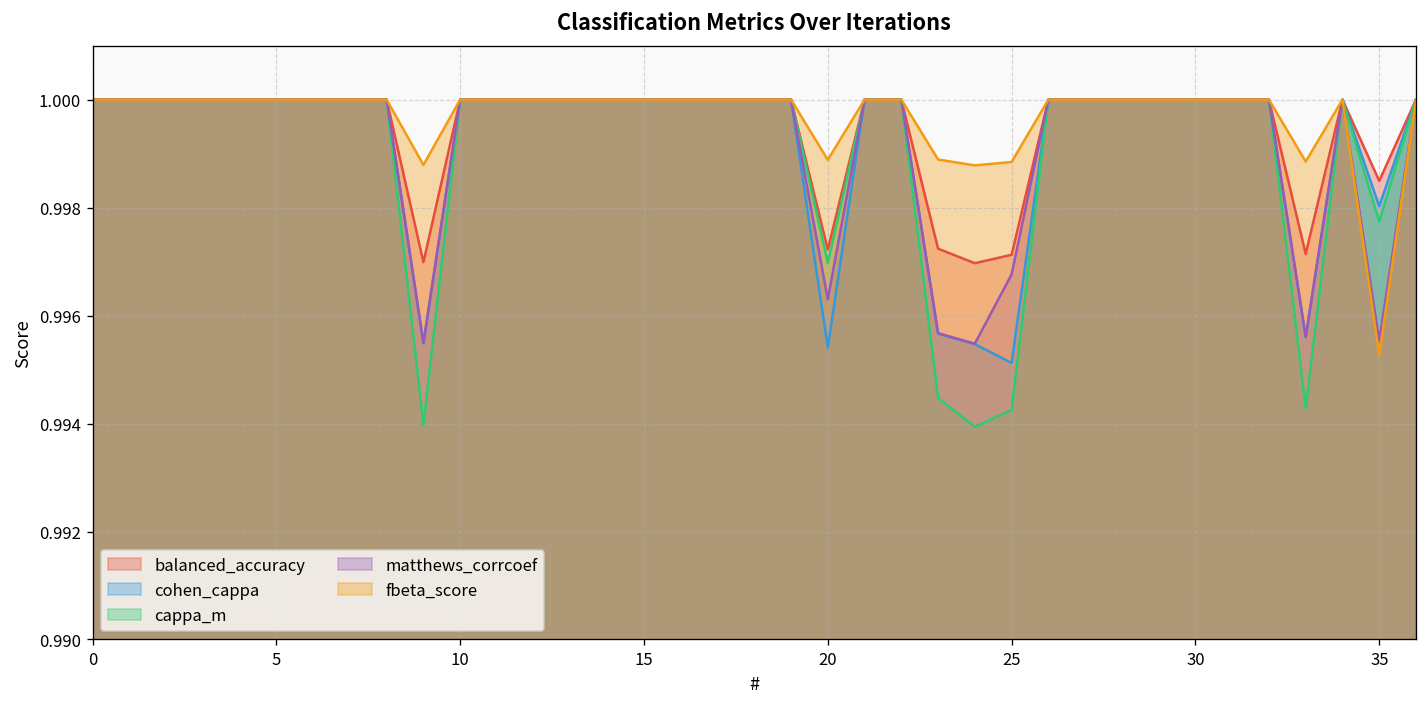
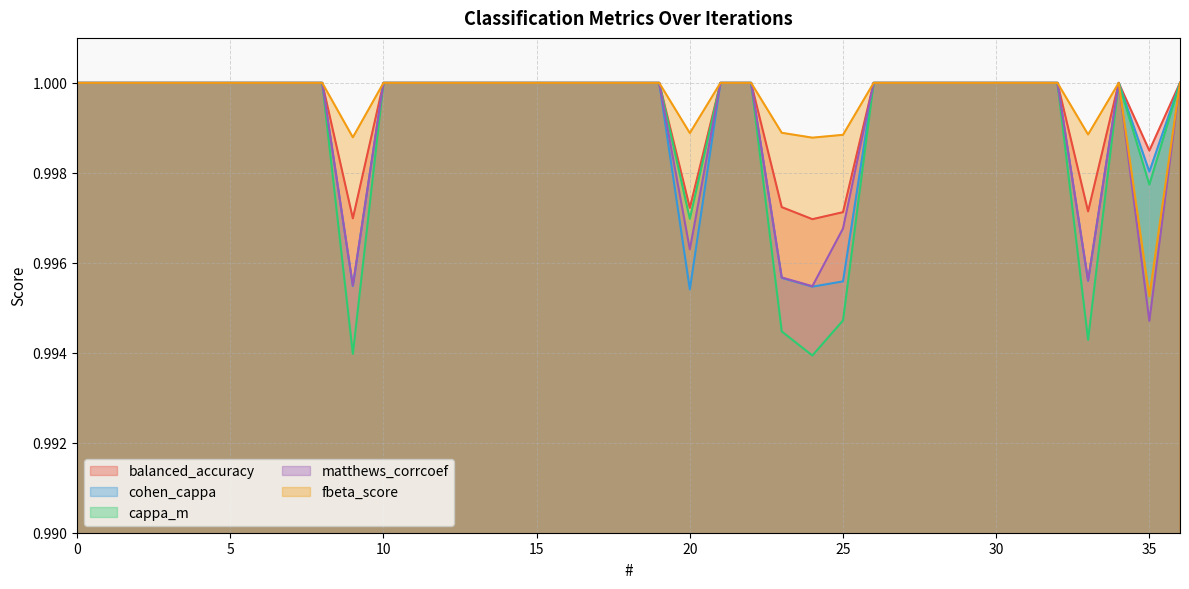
  {
    "cohen_cappa": {
      "20": 0.9954,
-     "25": 0.9951,
+     "25": 0.9956,
      "35": 0.9980
    },
    "cappa_m": {
      "20": 0.9970,
-     "25": 0.9943,
+     "25": 0.9947,
      "35": 0.9977
    },
    "matthews_corrcoef": {
      "20": 0.9963,
      "25": 0.9968,
-     "35": 0.9955
+     "35": 0.9947
    }
  }
